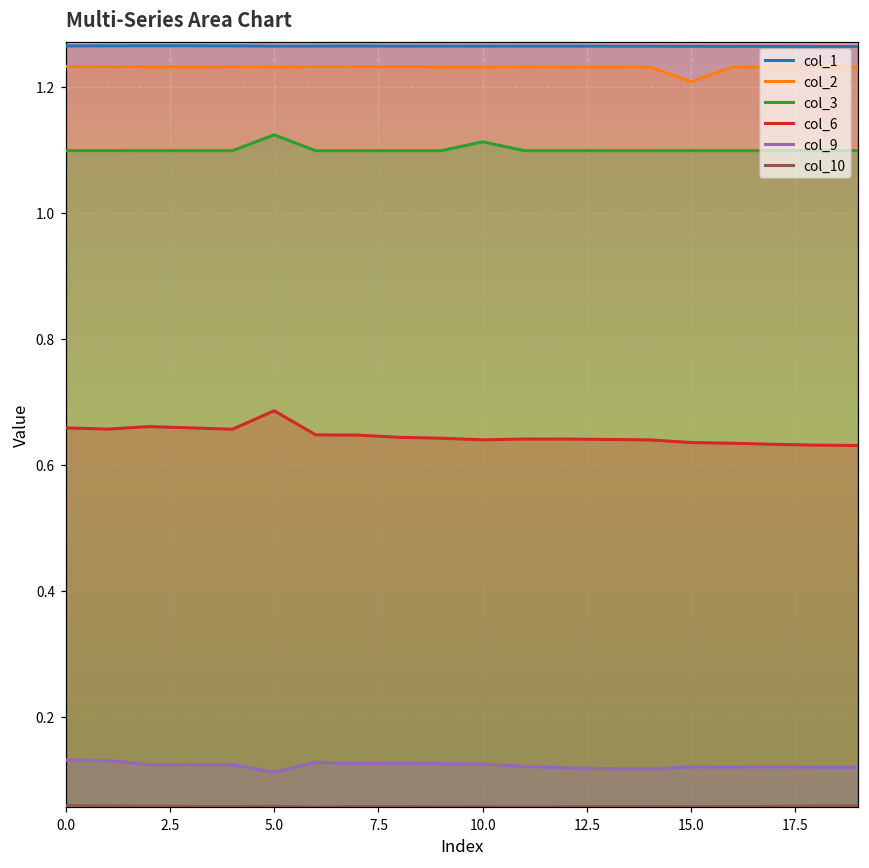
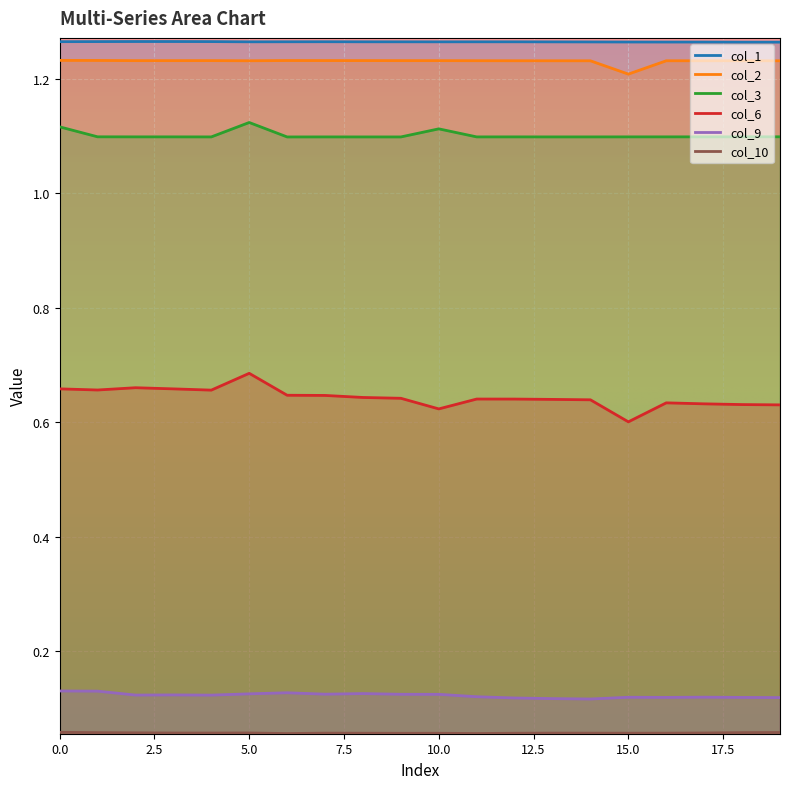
  {
    "col_1": {
      "0.0": 1.26,
      "5.0": 1.26,
      "10.0": 1.26,
      "15.0": 1.26
    },
    "col_2": {
      "0.0": 1.23,
      "5.0": 1.23,
      "10.0": 1.23,
      "15.0": 1.21
    },
    "col_3": {
-     "0.0": 1.10,
+     "0.0": 1.12,
      "5.0": 1.12,
      "10.0": 1.11,
      "15.0": 1.10
    },
    "col_6": {
      "0.0": 0.66,
      "5.0": 0.69,
-     "10.0": 0.64,
-     "15.0": 0.64
+     "10.0": 0.62,
+     "15.0": 0.60
    },
    "col_9": {
      "0.0": 0.13,
-     "5.0": 0.11,
+     "5.0": 0.13,
      "10.0": 0.12,
      "15.0": 0.12
    },
    "col_10": {
      "0.0": 0.06,
      "5.0": 0.06,
      "10.0": 0.06,
      "15.0": 0.06
    }
  }
